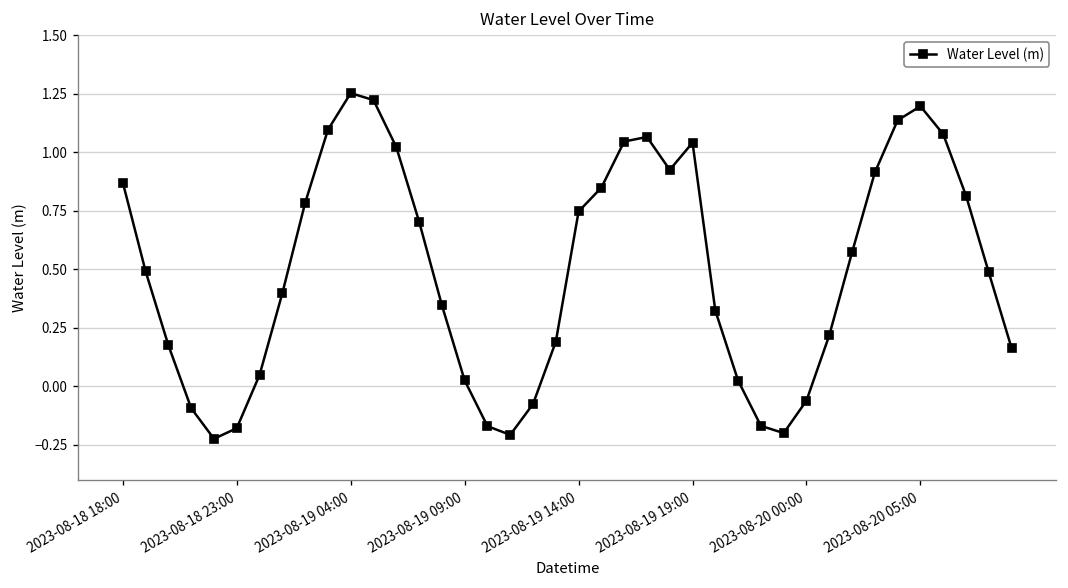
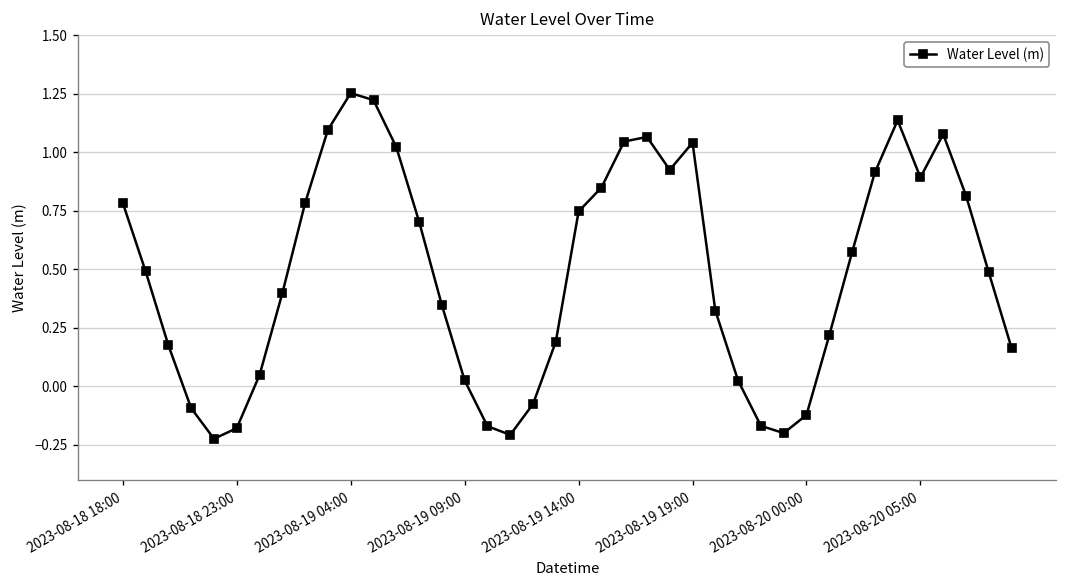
  {
-   "2023-08-18 18:00": 0.87,
+   "2023-08-18 18:00": 0.78,
    "2023-08-18 23:00": -0.18,
    "2023-08-19 04:00": 1.25,
    "2023-08-19 09:00": 0.03,
    "2023-08-19 14:00": 0.75,
    "2023-08-19 19:00": 1.04,
-   "2023-08-20 00:00": -0.06,
-   "2023-08-20 05:00": 1.20
+   "2023-08-20 00:00": -0.12,
+   "2023-08-20 05:00": 0.89
  }
